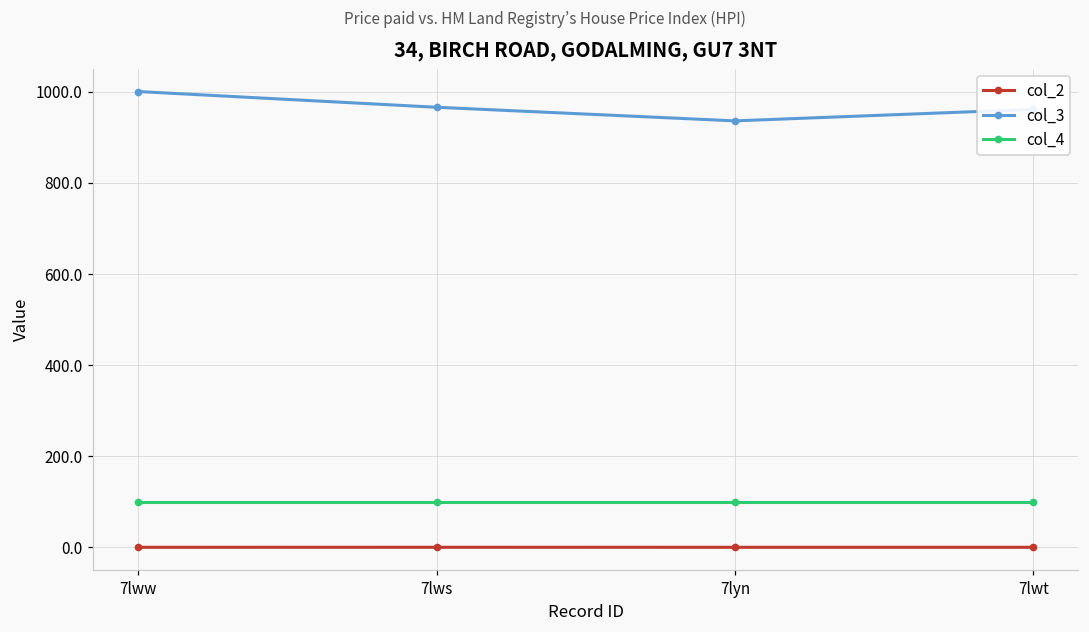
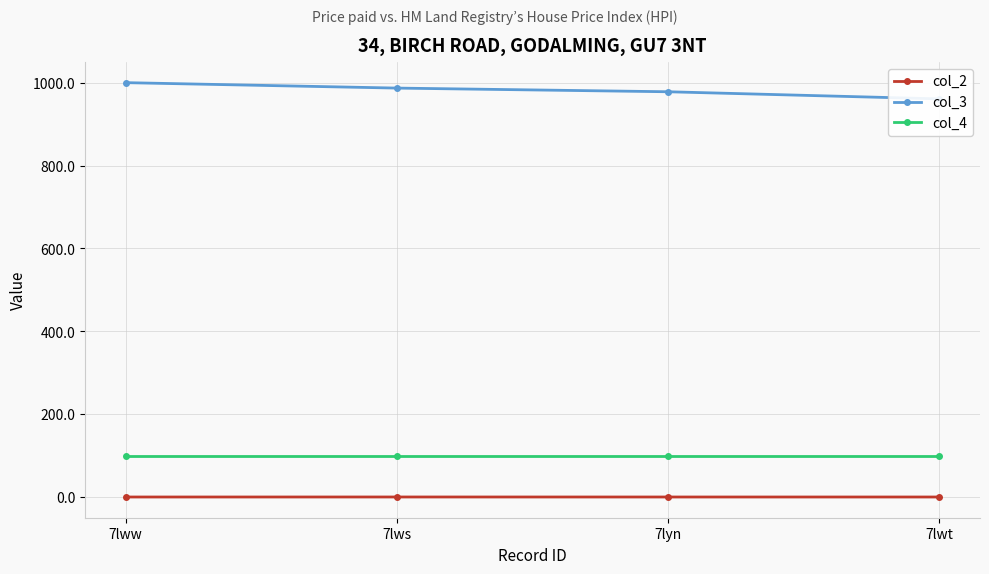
  {
    "col_2": {
      "7lww": 0,
      "7lws": 0,
      "7lyn": 0,
      "7lwt": 0
    },
    "col_3": {
      "7lww": 1000,
-     "7lws": 970,
-     "7lyn": 940
+     "7lws": 990,
+     "7lyn": 980
    },
    "col_4": {
      "7lww": 100,
      "7lws": 100,
      "7lyn": 100,
      "7lwt": 100
    }
  }
